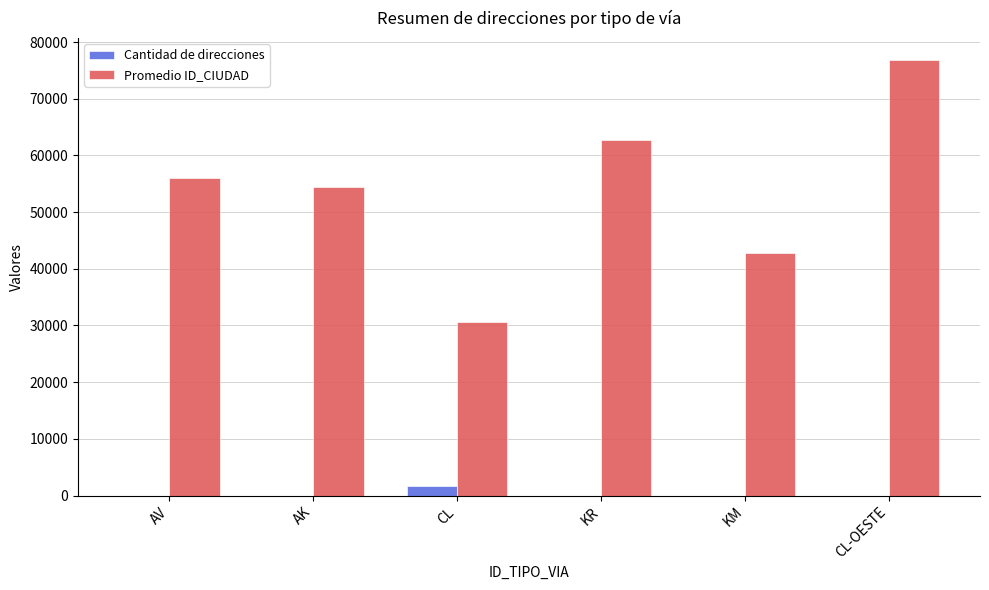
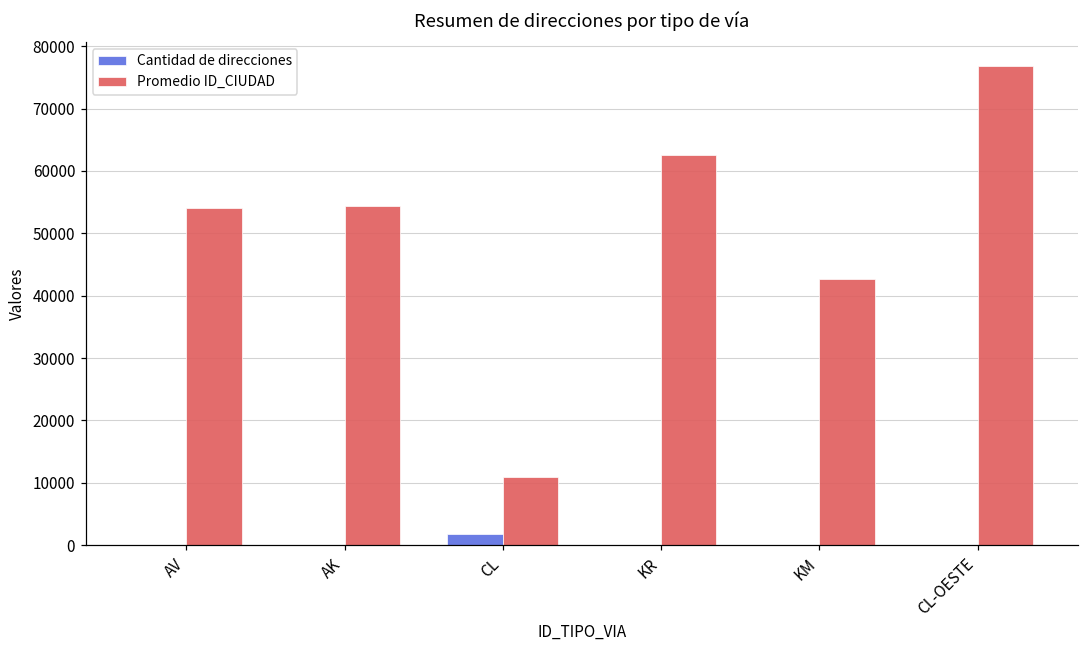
  {
    "Cantidad de direcciones": {
      "CL": 2000
    },
    "Promedio ID_CIUDAD": {
-     "AV": 56000,
+     "AV": 54000,
      "AK": 54000,
-     "CL": 31000,
+     "CL": 11000,
      "KR": 63000,
      "KM": 43000,
      "CL-OESTE": 77000
    }
  }
